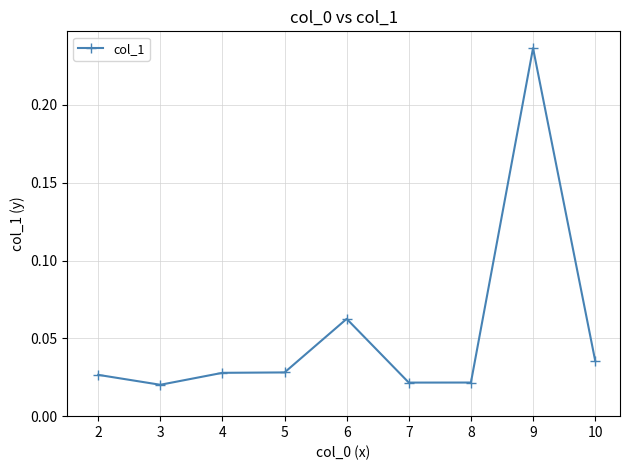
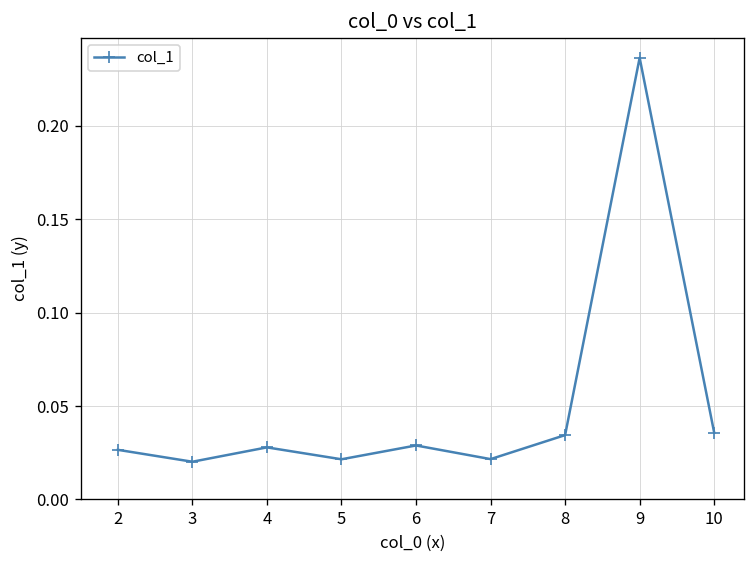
  {
    "2": 0.027,
    "3": 0.020,
    "4": 0.028,
-   "5": 0.028,
-   "6": 0.063,
+   "5": 0.021,
+   "6": 0.029,
    "7": 0.022,
-   "8": 0.022,
+   "8": 0.034,
    "9": 0.236,
    "10": 0.036
  }
